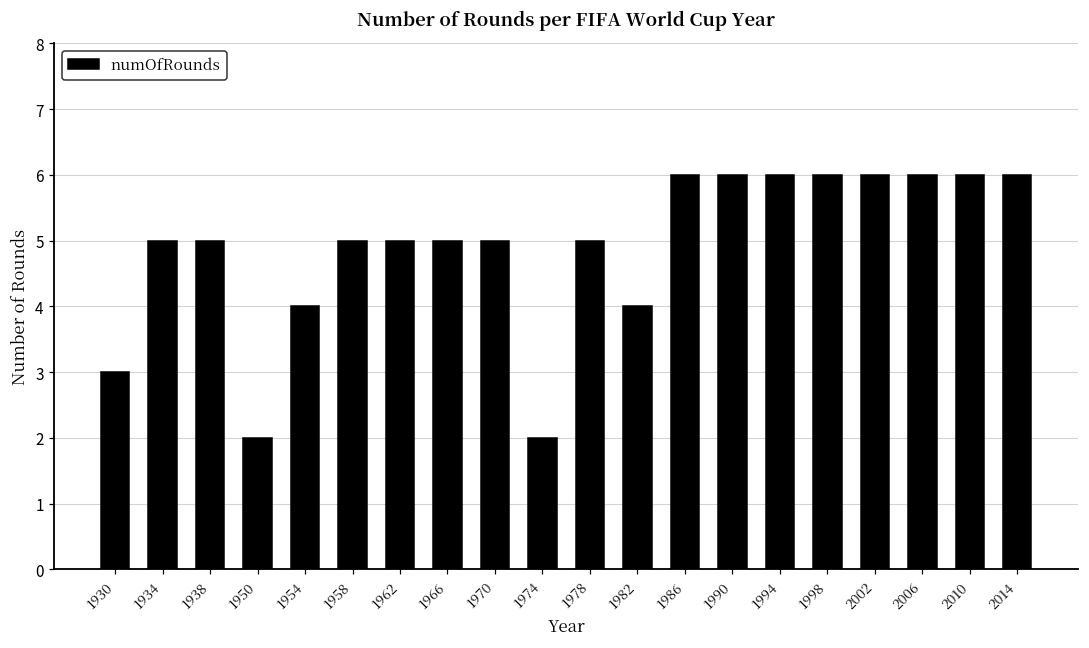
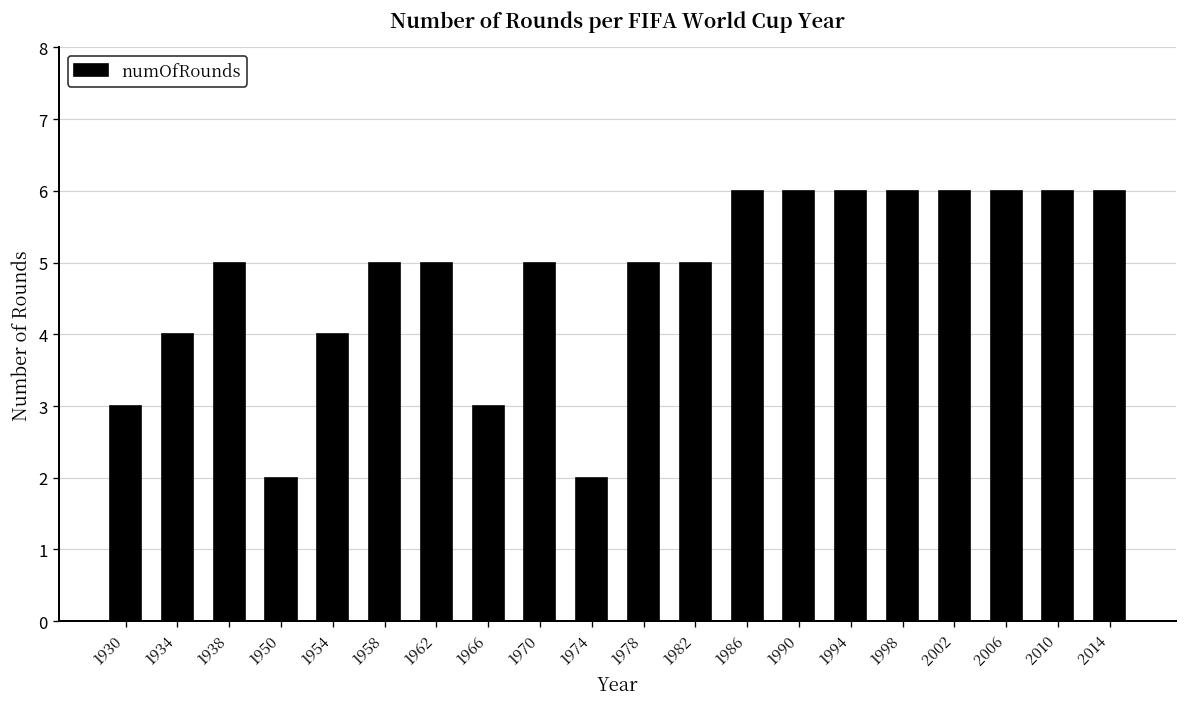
  {
    "1930": 3,
-   "1934": 5,
+   "1934": 4,
    "1938": 5,
    "1950": 2,
    "1954": 4,
    "1958": 5,
    "1962": 5,
-   "1966": 5,
+   "1966": 3,
    "1970": 5,
    "1974": 2,
    "1978": 5,
-   "1982": 4,
+   "1982": 5,
    "1986": 6,
    "1990": 6,
    "1994": 6,
    "1998": 6,
    "2002": 6,
    "2006": 6,
    "2010": 6,
    "2014": 6
  }
